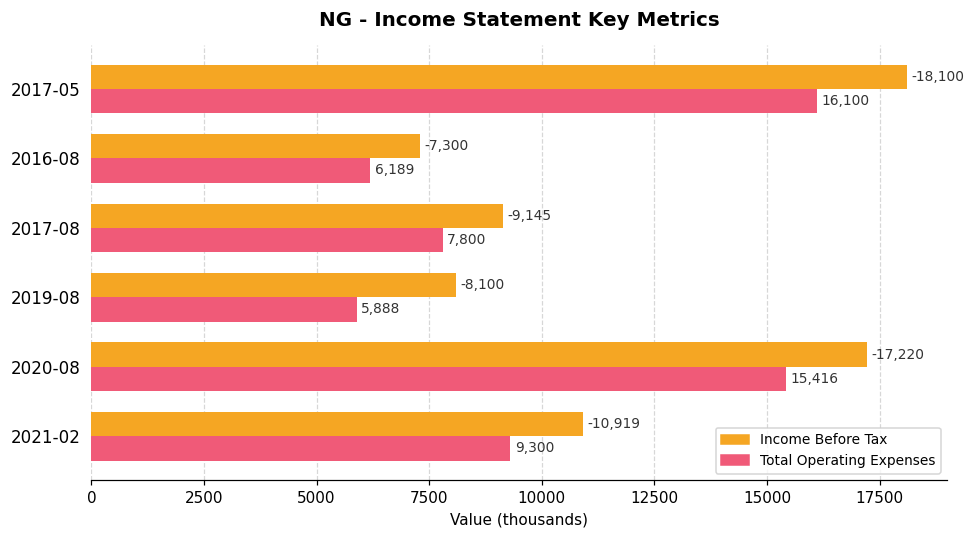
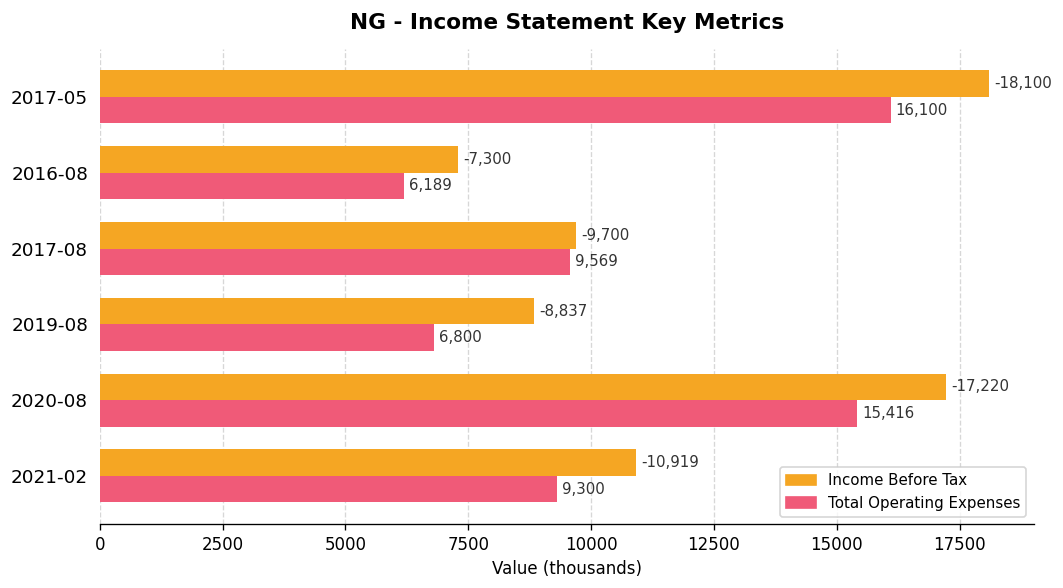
  {
    "Income Before Tax": {
-     "2017-08": "-9,145",
-     "2019-08": "-8,100"
+     "2017-08": "-9,700",
+     "2019-08": "-8,837"
    },
    "Total Operating Expenses": {
      "2017-05": "16,100",
      "2016-08": "6,189",
-     "2017-08": "7,800",
-     "2019-08": "5,888",
+     "2017-08": "9,569",
+     "2019-08": "6,800",
      "2020-08": "15,416",
      "2021-02": "9,300"
    }
  }
